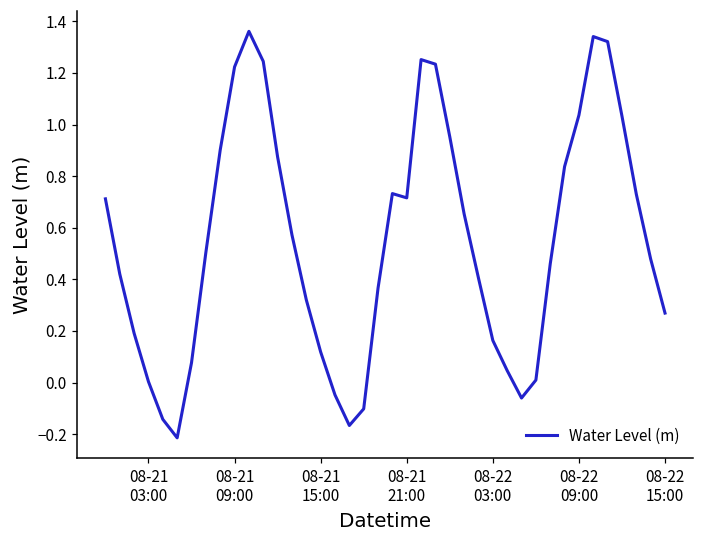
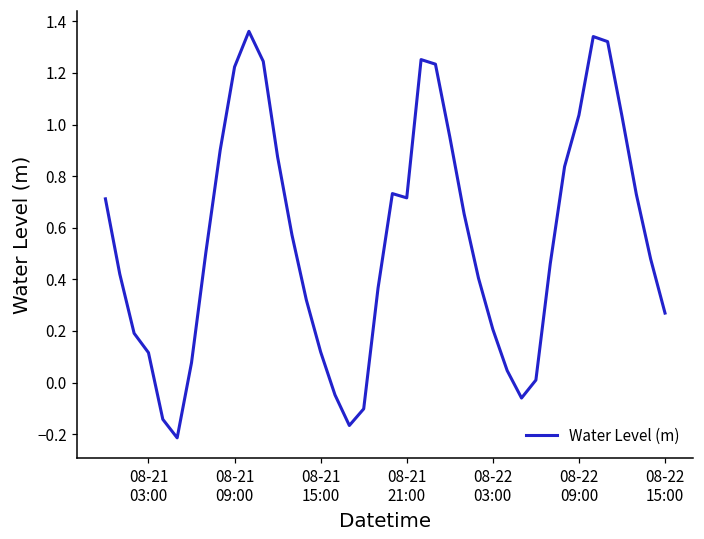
  {
-   "08-21 03:00": 0.00,
+   "08-21 03:00": 0.12,
    "08-21 09:00": 1.22,
    "08-21 15:00": 0.12,
    "08-21 21:00": 0.72,
-   "08-22 03:00": 0.16,
+   "08-22 03:00": 0.21,
    "08-22 09:00": 1.04,
    "08-22 15:00": 0.27
  }
